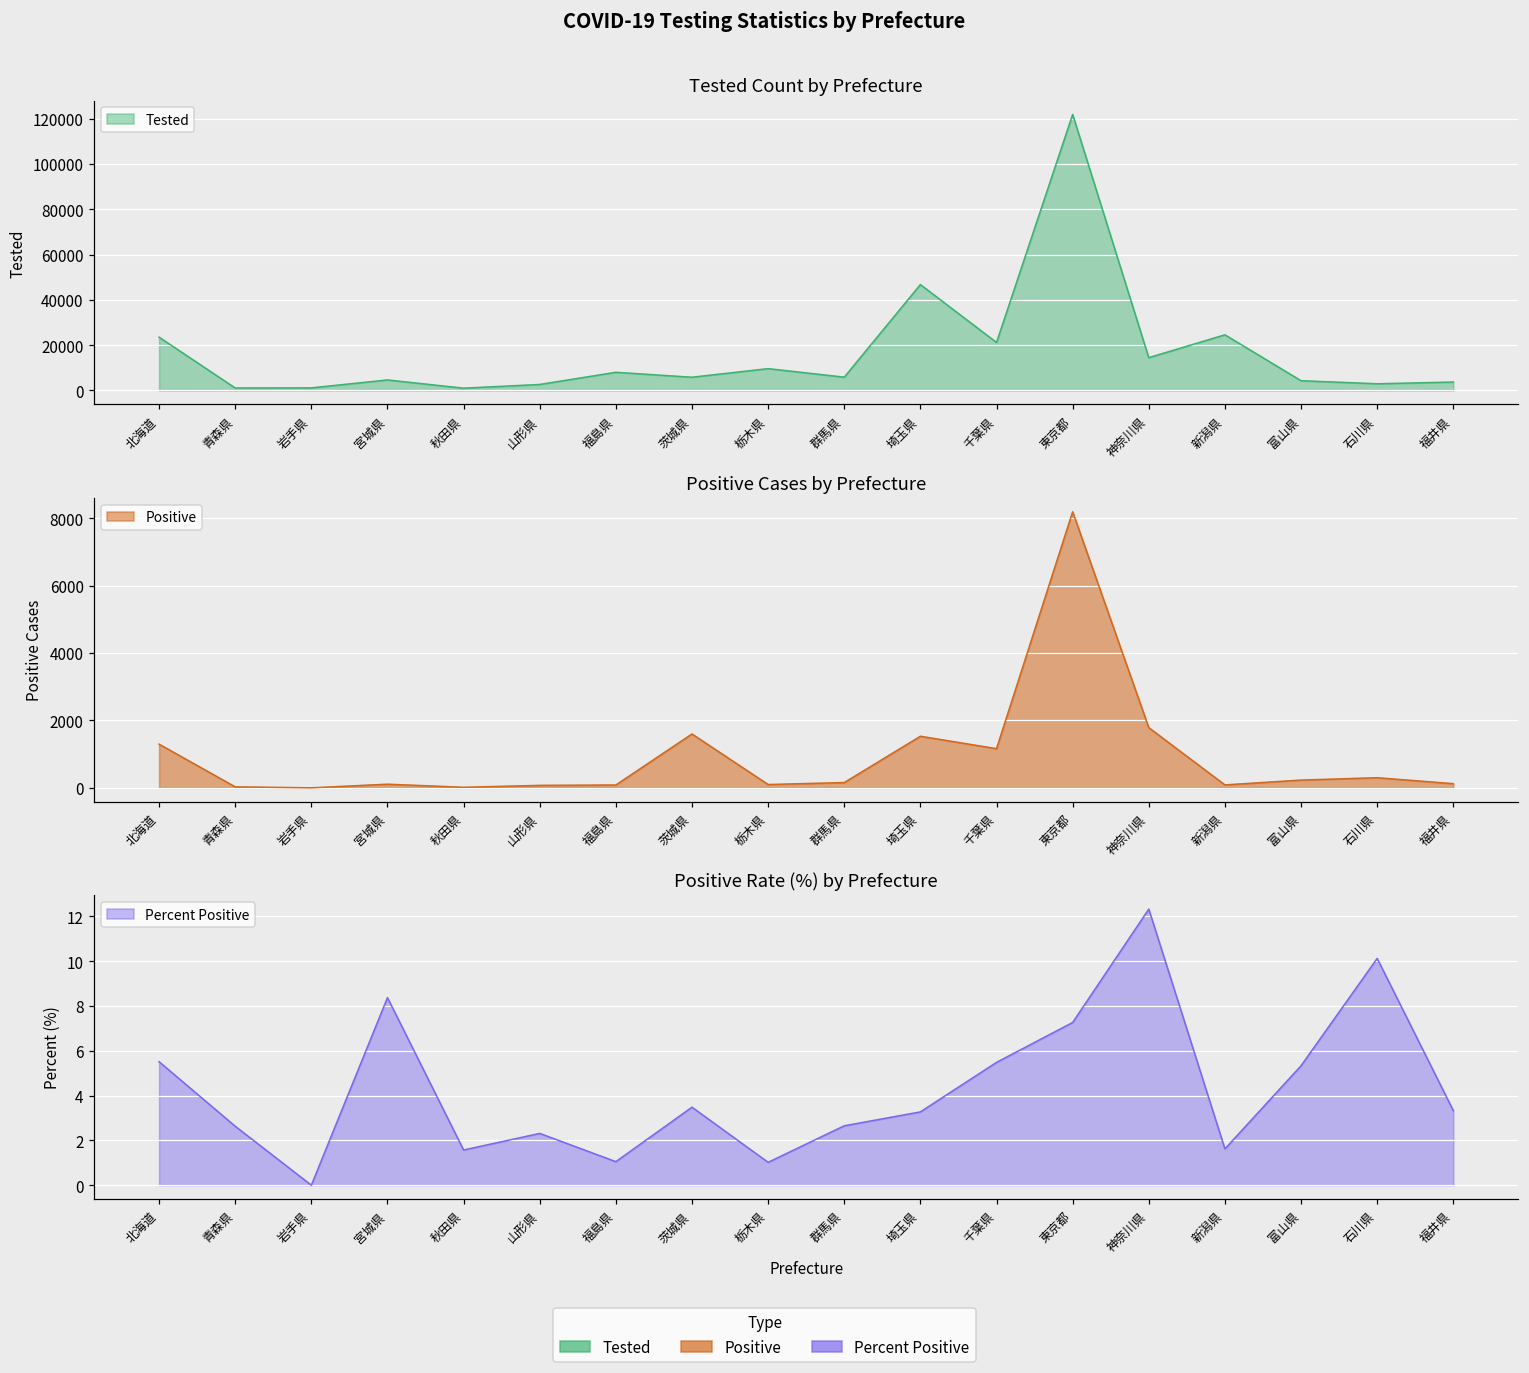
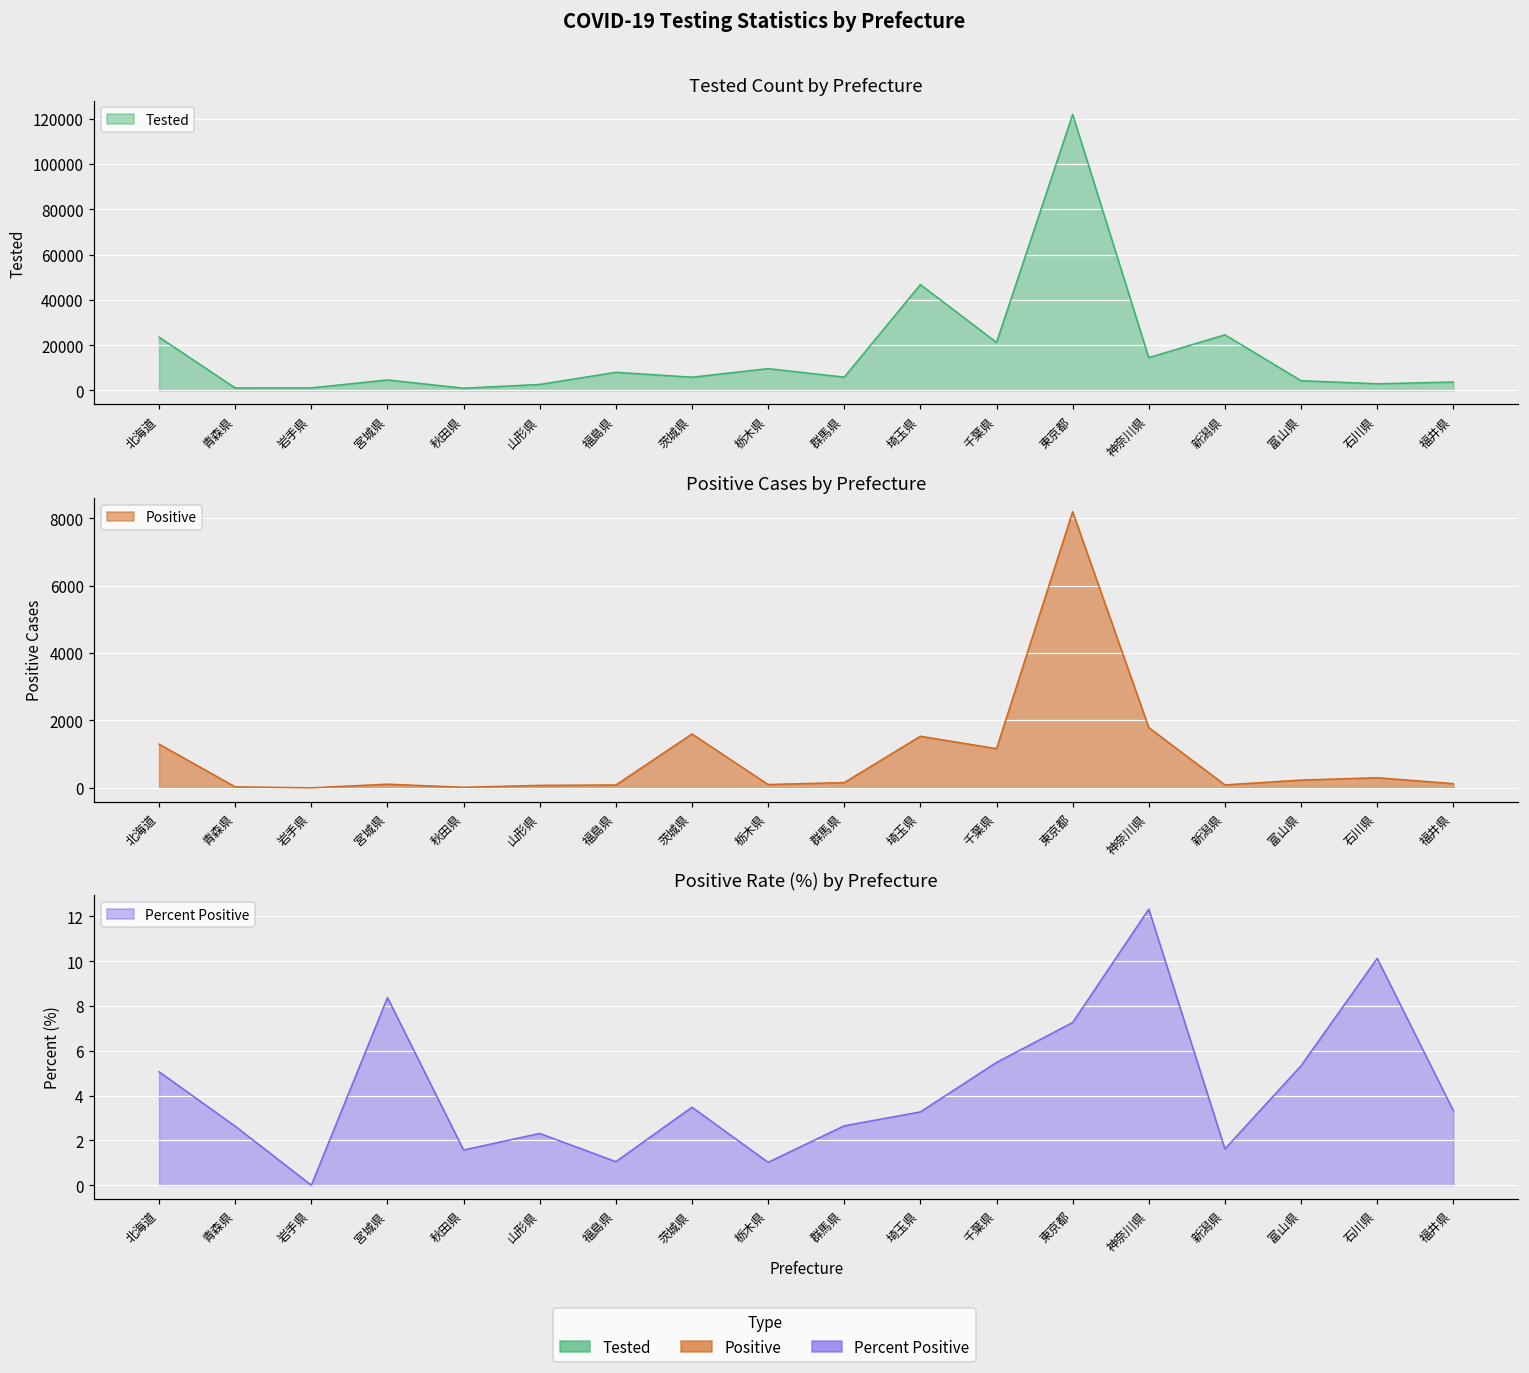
  {
    "Tested Count by Prefecture": {
      "北海道": 24000,
      "青森県": 1000,
      "岩手県": 1000,
      "宮城県": 5000,
      "秋田県": 1000,
      "山形県": 3000,
      "福島県": 8000,
      "茨城県": 6000,
      "栃木県": 10000,
      "群馬県": 6000,
      "埼玉県": 47000,
      "千葉県": 21000,
      "東京都": 122000,
      "神奈川県": 14000,
      "新潟県": 25000,
      "富山県": 4000,
      "石川県": 3000,
      "福井県": 4000
    },
    "Positive Cases by Prefecture": {
      "北海道": 1300,
      "青森県": 0,
      "岩手県": 0,
      "宮城県": 100,
      "秋田県": 0,
      "山形県": 100,
      "福島県": 100,
      "茨城県": 1600,
      "栃木県": 100,
      "群馬県": 200,
      "埼玉県": 1500,
      "千葉県": 1200,
      "東京都": 8200,
      "神奈川県": 1800,
      "新潟県": 100,
      "富山県": 200,
      "石川県": 300,
      "福井県": 100
    },
    "Positive Rate (%) by Prefecture": {
-     "北海道": 5.5,
+     "北海道": 5.1,
      "青森県": 2.6,
      "岩手県": 0.0,
      "宮城県": 8.4,
      "秋田県": 1.6,
      "山形県": 2.3,
      "福島県": 1.1,
      "茨城県": 3.5,
      "栃木県": 1.0,
      "群馬県": 2.7,
      "埼玉県": 3.3,
      "千葉県": 5.5,
      "東京都": 7.3,
      "神奈川県": 12.3,
      "新潟県": 1.6,
      "富山県": 5.3,
      "石川県": 10.1,
      "福井県": 3.3
    }
  }
